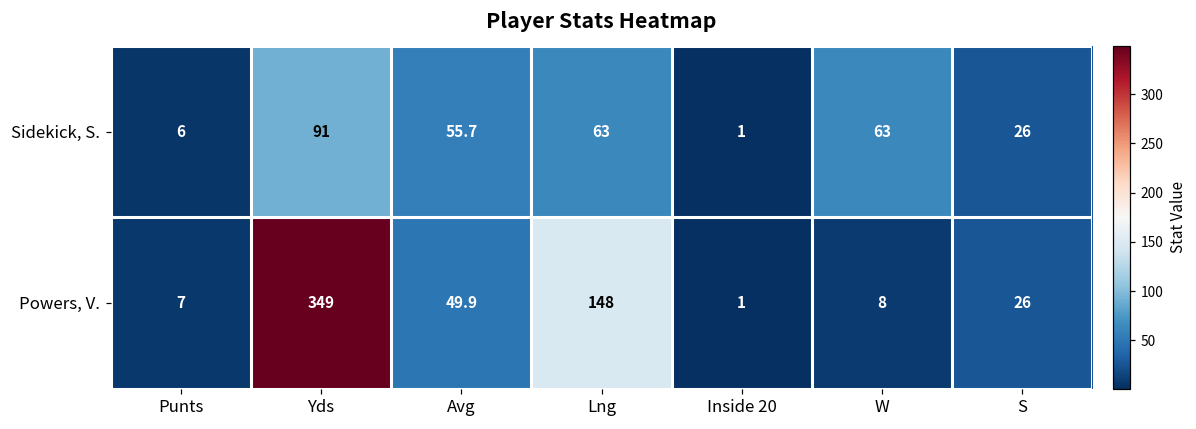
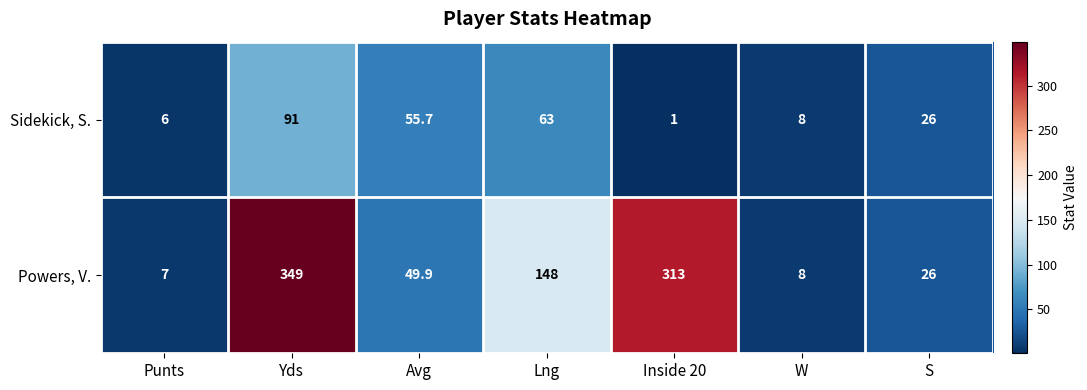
  {
    "Sidekick, S.": {
      "Punts": 6,
      "Yds": 91,
      "Avg": 55.7,
      "Lng": 63,
      "Inside 20": 1,
-     "W": 63,
+     "W": 8,
      "S": 26
    },
    "Powers, V.": {
      "Punts": 7,
      "Yds": 349,
      "Avg": 49.9,
      "Lng": 148,
-     "Inside 20": 1,
+     "Inside 20": 313,
      "W": 8,
      "S": 26
    }
  }
